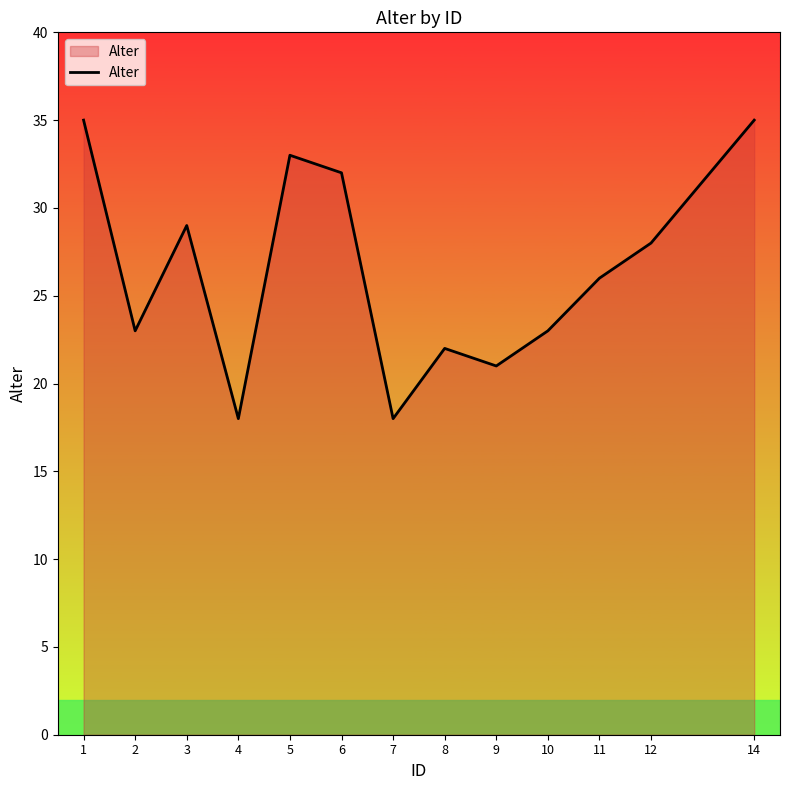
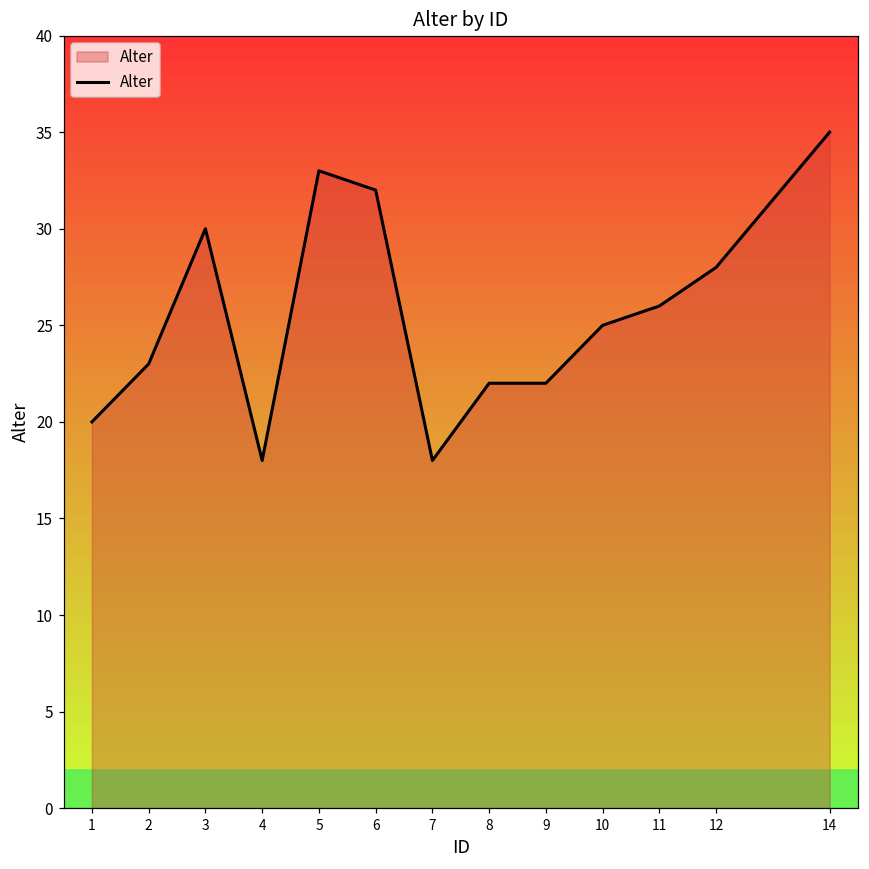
  {
-   "1": 35,
+   "1": 20,
    "2": 23,
-   "3": 29,
+   "3": 30,
    "4": 18,
    "5": 33,
    "6": 32,
    "7": 18,
    "8": 22,
-   "9": 21,
-   "10": 23,
+   "9": 22,
+   "10": 25,
    "11": 26,
    "12": 28,
    "14": 35
  }
